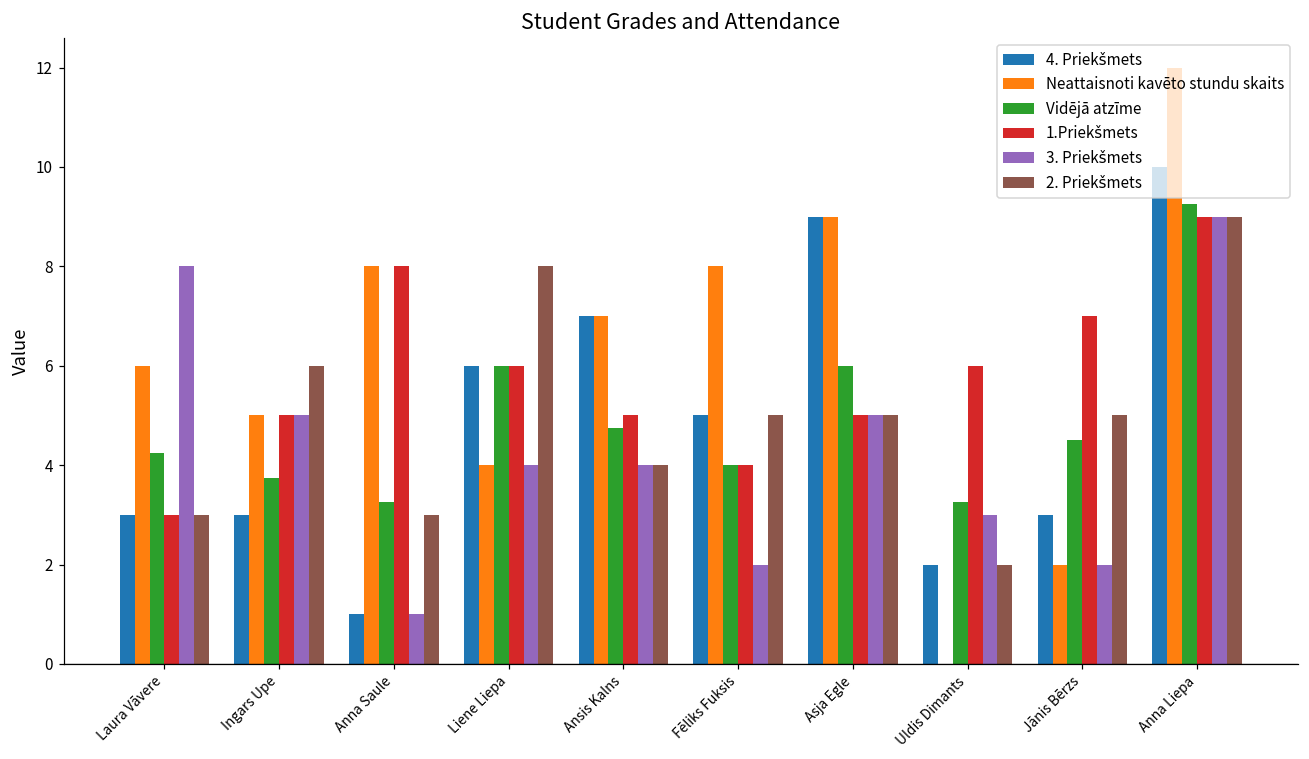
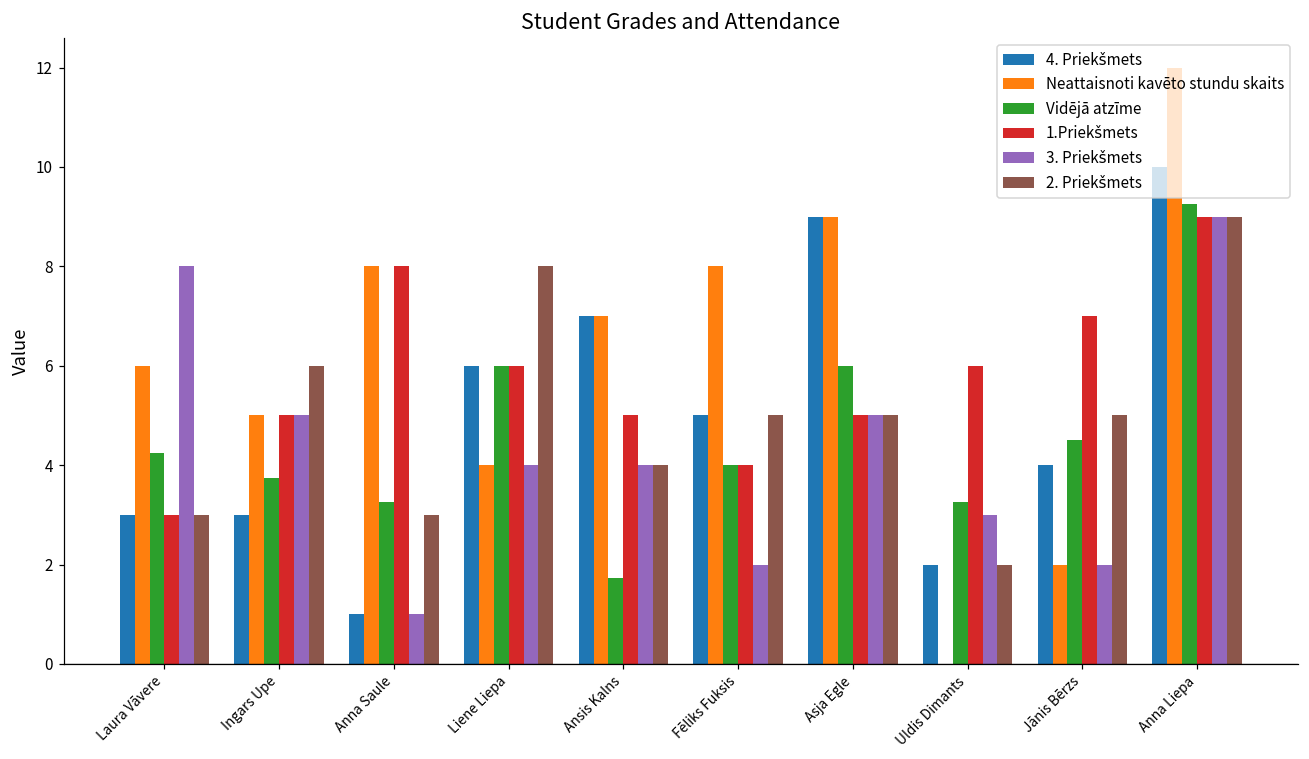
  {
    "4. Priekšmets": {
      "Laura Vāvere": 3,
      "Ingars Upe": 3,
      "Anna Saule": 1,
      "Liene Liepa": 6,
      "Ansis Kalns": 7,
      "Fēliks Fuksis": 5,
      "Asja Egle": 9,
      "Uldis Dimants": 2,
-     "Jānis Bērzs": 3
+     "Jānis Bērzs": 4
    },
    "Neattaisnoti kavēto stundu skaits": {
      "Laura Vāvere": 6.0,
      "Ingars Upe": 5.0,
      "Anna Saule": 8.0,
      "Liene Liepa": 4.0,
      "Ansis Kalns": 7.0,
      "Fēliks Fuksis": 8.0,
      "Asja Egle": 9.0,
      "Uldis Dimants": 0.0,
      "Jānis Bērzs": 2.0
    },
    "Vidējā atzīme": {
      "Laura Vāvere": 4.3,
      "Ingars Upe": 3.8,
      "Anna Saule": 3.3,
      "Liene Liepa": 6.0,
-     "Ansis Kalns": 4.8,
+     "Ansis Kalns": 1.7,
      "Fēliks Fuksis": 4.0,
      "Asja Egle": 6.0,
      "Uldis Dimants": 3.3,
      "Jānis Bērzs": 4.5,
      "Anna Liepa": 9.3
    },
    "1.Priekšmets": {
      "Laura Vāvere": 3.0,
      "Ingars Upe": 5.0,
      "Anna Saule": 8.0,
      "Liene Liepa": 6.0,
      "Ansis Kalns": 5.0,
      "Fēliks Fuksis": 4.0,
      "Asja Egle": 5.0,
      "Uldis Dimants": 6.0,
      "Jānis Bērzs": 7.0,
      "Anna Liepa": 9.0
    },
    "3. Priekšmets": {
      "Laura Vāvere": 8.0,
      "Ingars Upe": 5.0,
      "Anna Saule": 1.0,
      "Liene Liepa": 4.0,
      "Ansis Kalns": 4.0,
      "Fēliks Fuksis": 2.0,
      "Asja Egle": 5.0,
      "Uldis Dimants": 3.0,
      "Jānis Bērzs": 2.0,
      "Anna Liepa": 9.0
    },
    "2. Priekšmets": {
      "Laura Vāvere": 3.0,
      "Ingars Upe": 6.0,
      "Anna Saule": 3.0,
      "Liene Liepa": 8.0,
      "Ansis Kalns": 4.0,
      "Fēliks Fuksis": 5.0,
      "Asja Egle": 5.0,
      "Uldis Dimants": 2.0,
      "Jānis Bērzs": 5.0,
      "Anna Liepa": 9.0
    }
  }
